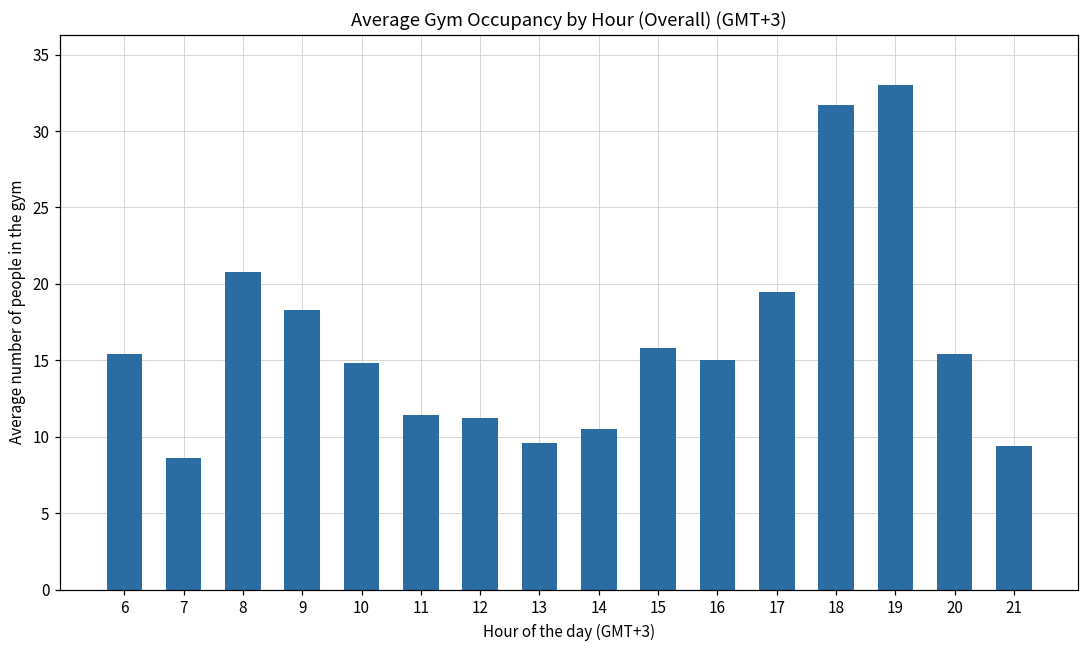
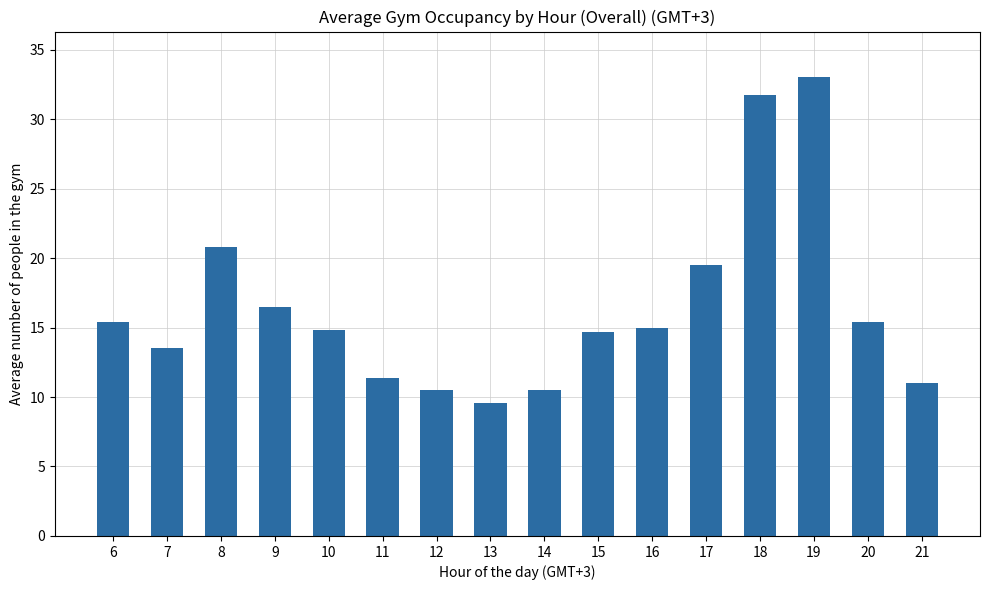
  {
    "6": 15.4,
-   "7": 8.6,
+   "7": 13.5,
    "8": 20.8,
-   "9": 18.3,
+   "9": 16.5,
    "10": 14.8,
    "11": 11.4,
-   "12": 11.2,
+   "12": 10.5,
    "13": 9.6,
    "14": 10.5,
-   "15": 15.8,
+   "15": 14.7,
    "16": 15.0,
    "17": 19.5,
    "18": 31.7,
    "19": 33.0,
    "20": 15.4,
-   "21": 9.4
+   "21": 11.0
  }
